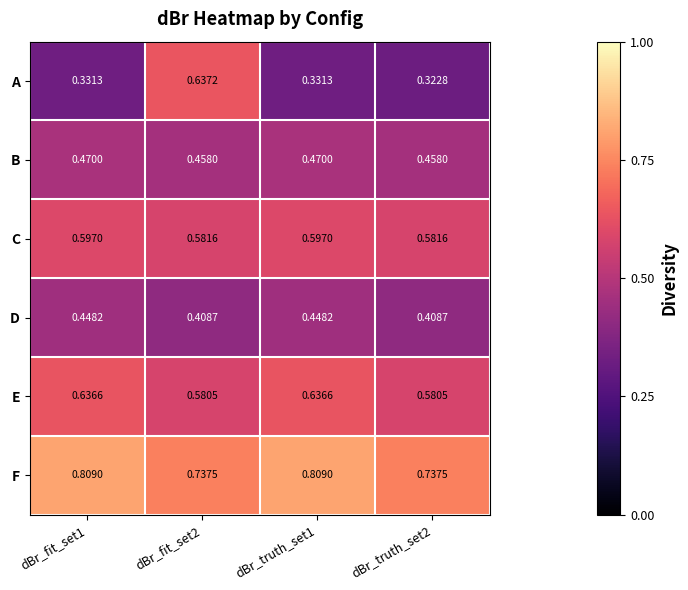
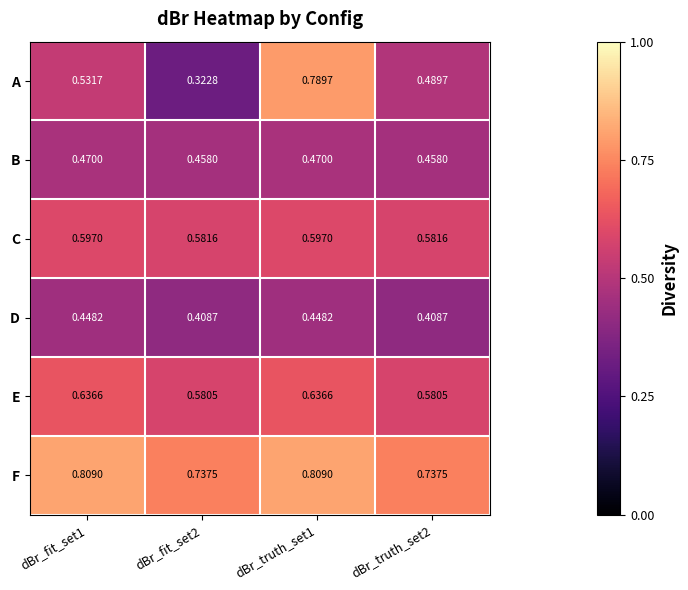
  {
    "A": {
-     "dBr_fit_set1": 0.3313,
-     "dBr_fit_set2": 0.6372,
-     "dBr_truth_set1": 0.3313,
-     "dBr_truth_set2": 0.3228
+     "dBr_fit_set1": 0.5317,
+     "dBr_fit_set2": 0.3228,
+     "dBr_truth_set1": 0.7897,
+     "dBr_truth_set2": 0.4897
    },
    "B": {
      "dBr_fit_set1": 0.4700,
      "dBr_fit_set2": 0.4580,
      "dBr_truth_set1": 0.4700,
      "dBr_truth_set2": 0.4580
    },
    "C": {
      "dBr_fit_set1": 0.5970,
      "dBr_fit_set2": 0.5816,
      "dBr_truth_set1": 0.5970,
      "dBr_truth_set2": 0.5816
    },
    "D": {
      "dBr_fit_set1": 0.4482,
      "dBr_fit_set2": 0.4087,
      "dBr_truth_set1": 0.4482,
      "dBr_truth_set2": 0.4087
    },
    "E": {
      "dBr_fit_set1": 0.6366,
      "dBr_fit_set2": 0.5805,
      "dBr_truth_set1": 0.6366,
      "dBr_truth_set2": 0.5805
    },
    "F": {
      "dBr_fit_set1": 0.8090,
      "dBr_fit_set2": 0.7375,
      "dBr_truth_set1": 0.8090,
      "dBr_truth_set2": 0.7375
    }
  }
